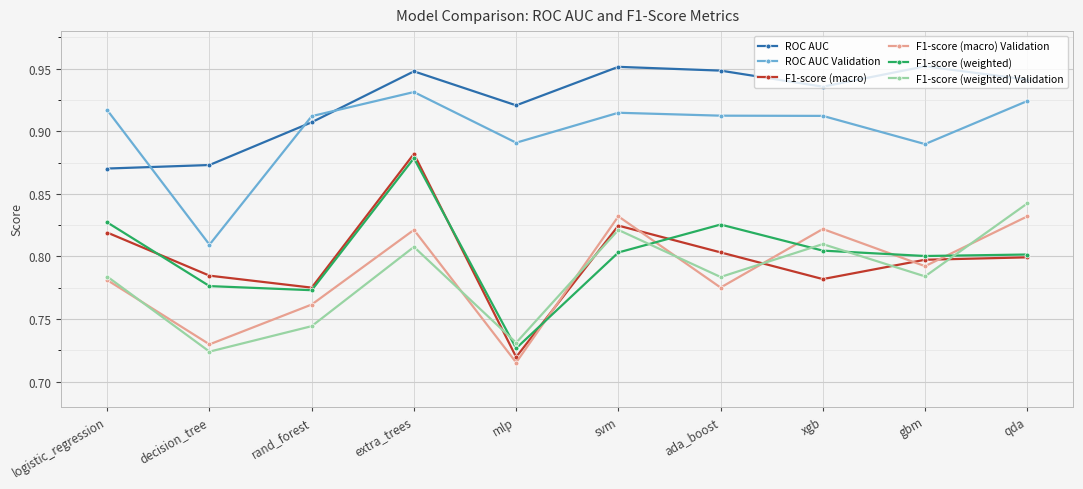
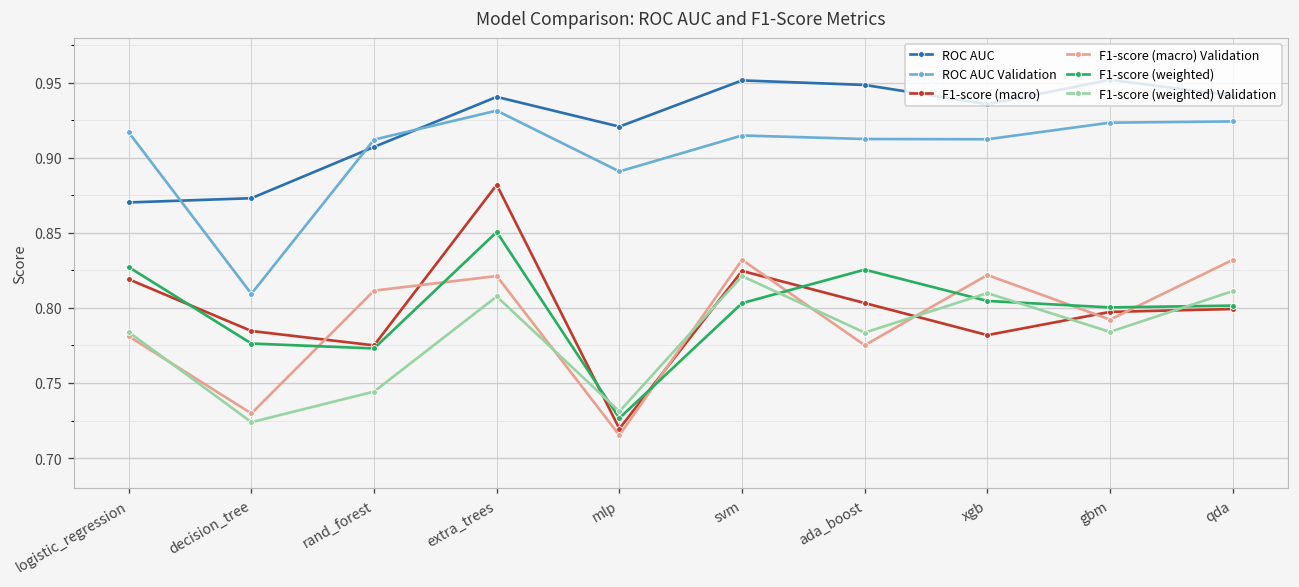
  {
    "ROC AUC": {
      "logistic_regression": 0.870,
      "decision_tree": 0.873,
      "rand_forest": 0.907,
-     "extra_trees": 0.948,
+     "extra_trees": 0.940,
      "mlp": 0.921,
      "svm": 0.951,
      "ada_boost": 0.948
    },
    "ROC AUC Validation": {
      "logistic_regression": 0.917,
      "decision_tree": 0.809,
      "rand_forest": 0.912,
      "extra_trees": 0.931,
      "mlp": 0.891,
      "svm": 0.915,
      "ada_boost": 0.912,
      "xgb": 0.912,
-     "gbm": 0.890,
+     "gbm": 0.923,
      "qda": 0.924
    },
    "F1-score (macro)": {
      "logistic_regression": 0.819,
      "decision_tree": 0.785,
      "rand_forest": 0.775,
      "extra_trees": 0.882,
      "mlp": 0.720,
      "svm": 0.825,
      "ada_boost": 0.803,
      "xgb": 0.782,
      "gbm": 0.797,
      "qda": 0.799
    },
    "F1-score (macro) Validation": {
      "logistic_regression": 0.781,
      "decision_tree": 0.730,
-     "rand_forest": 0.762,
+     "rand_forest": 0.811,
      "extra_trees": 0.821,
      "mlp": 0.715,
      "svm": 0.832,
      "ada_boost": 0.775,
      "xgb": 0.822,
      "gbm": 0.792,
      "qda": 0.832
    },
    "F1-score (weighted)": {
      "logistic_regression": 0.827,
      "decision_tree": 0.776,
      "rand_forest": 0.773,
-     "extra_trees": 0.878,
+     "extra_trees": 0.851,
      "mlp": 0.727,
      "svm": 0.803,
      "ada_boost": 0.825,
      "xgb": 0.805,
      "gbm": 0.800,
      "qda": 0.801
    },
    "F1-score (weighted) Validation": {
      "logistic_regression": 0.784,
      "decision_tree": 0.724,
      "rand_forest": 0.744,
      "extra_trees": 0.808,
      "mlp": 0.731,
      "svm": 0.821,
      "ada_boost": 0.784,
      "xgb": 0.810,
      "gbm": 0.784,
-     "qda": 0.842
+     "qda": 0.811
    }
  }
